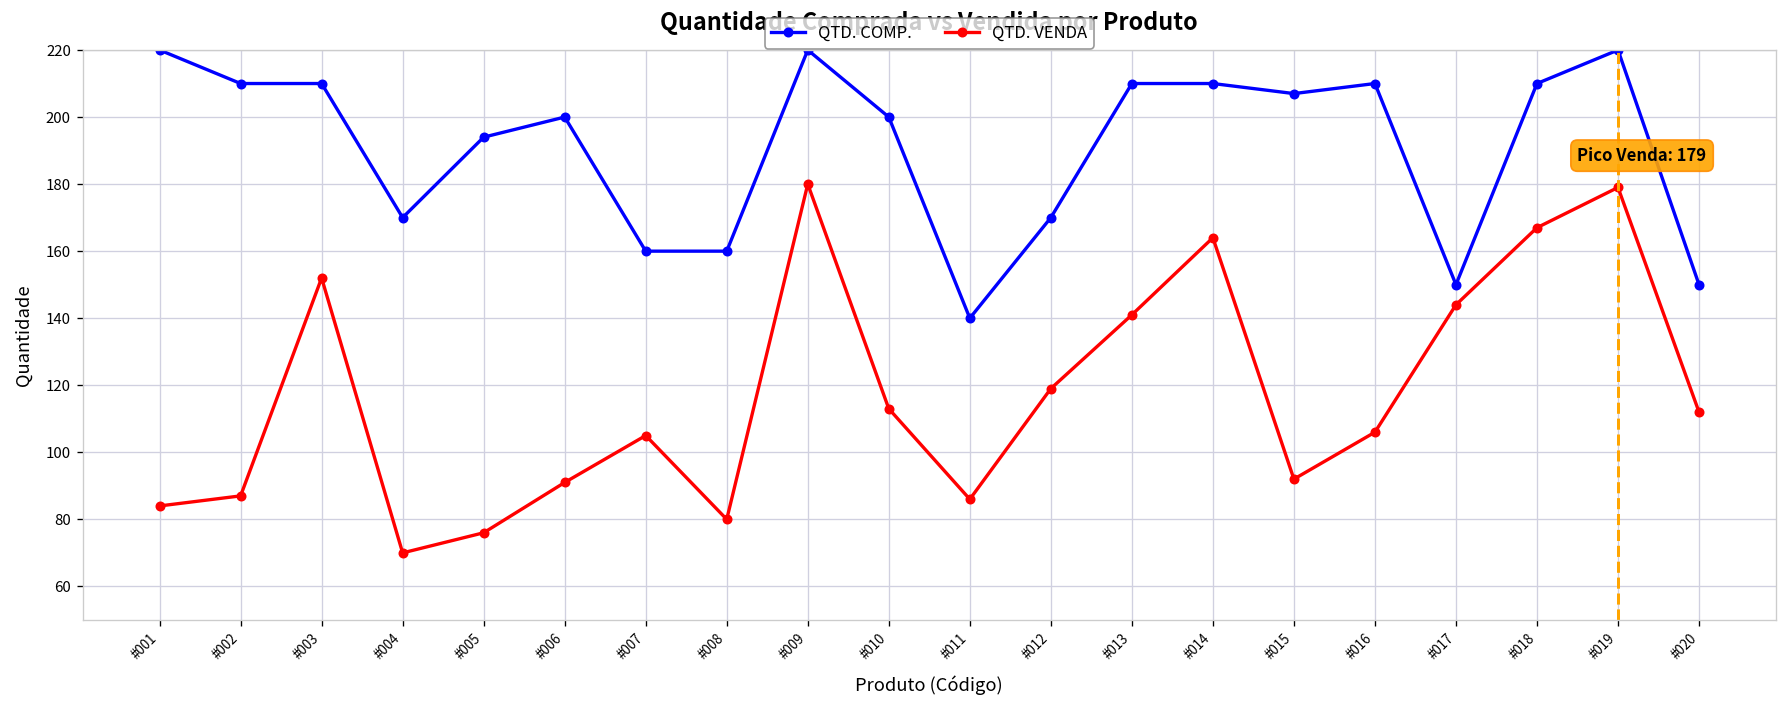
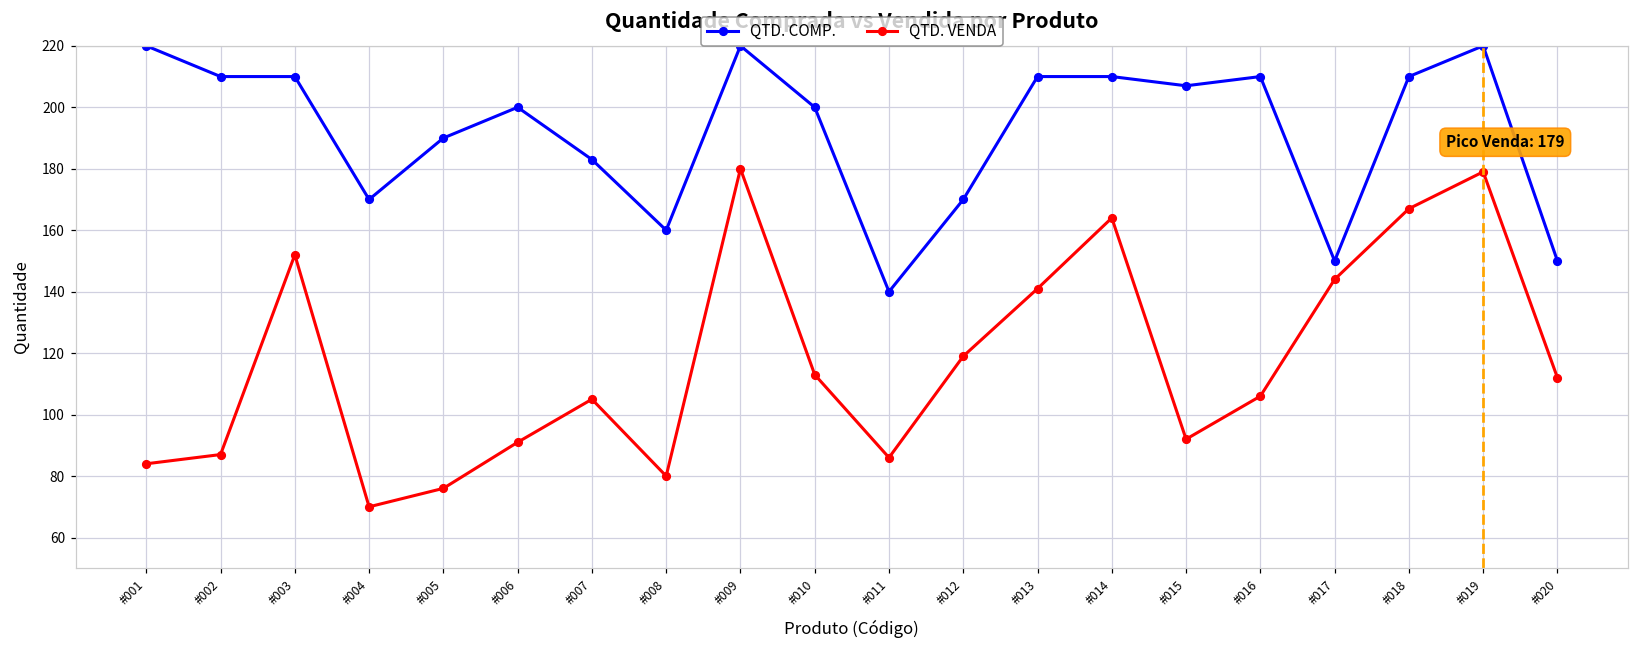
  {
    "QTD. COMP.": {
      "#001": 220,
      "#002": 210,
      "#003": 210,
      "#004": 170,
-     "#005": 194,
+     "#005": 190,
      "#006": 200,
-     "#007": 160,
+     "#007": 183,
      "#008": 160,
      "#009": 220,
      "#010": 200,
      "#011": 140,
      "#012": 170,
      "#013": 210,
      "#014": 210,
      "#015": 207,
      "#016": 210,
      "#017": 150,
      "#018": 210,
      "#019": 220,
      "#020": 150
    },
    "QTD. VENDA": {
      "#001": 84,
      "#002": 87,
      "#003": 152,
      "#004": 70,
      "#005": 76,
      "#006": 91,
      "#007": 105,
      "#008": 80,
      "#009": 180,
      "#010": 113,
      "#011": 86,
      "#012": 119,
      "#013": 141,
      "#014": 164,
      "#015": 92,
      "#016": 106,
      "#017": 144,
      "#018": 167,
      "#020": 112
    }
  }
